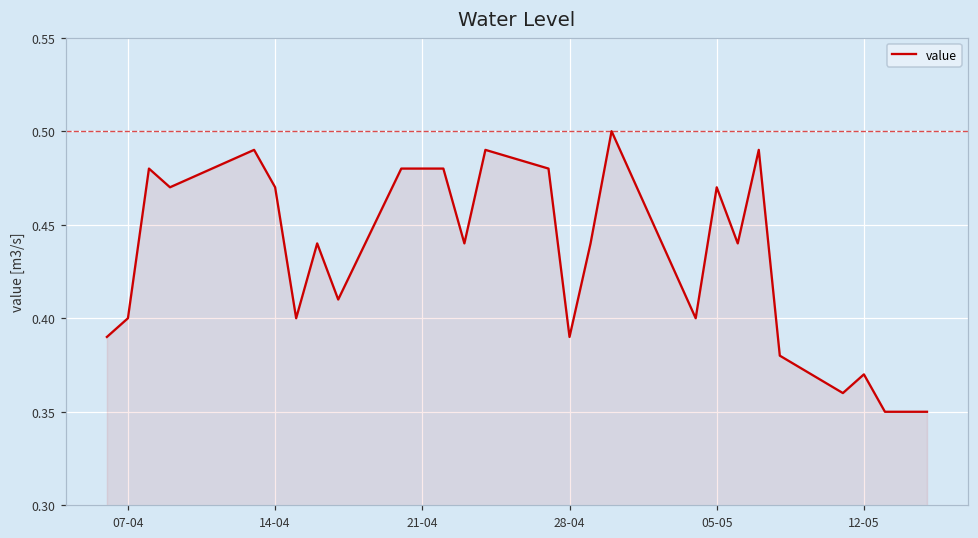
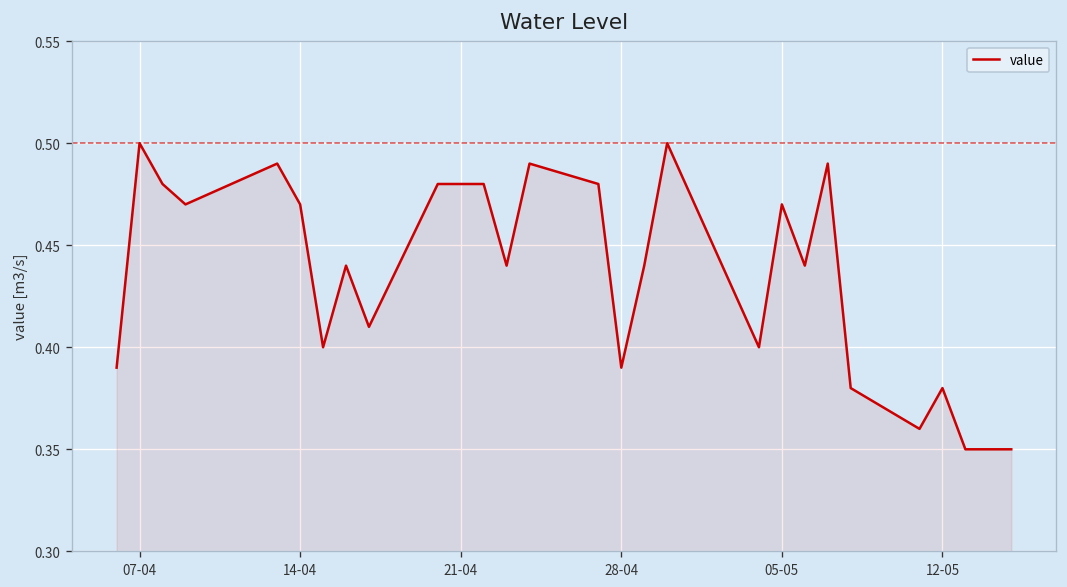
  {
-   "07-04": 0.4,
+   "07-04": 0.5,
    "14-04": 0.47,
    "21-04": 0.48,
    "28-04": 0.39,
    "05-05": 0.47,
-   "12-05": 0.37
+   "12-05": 0.38
  }
